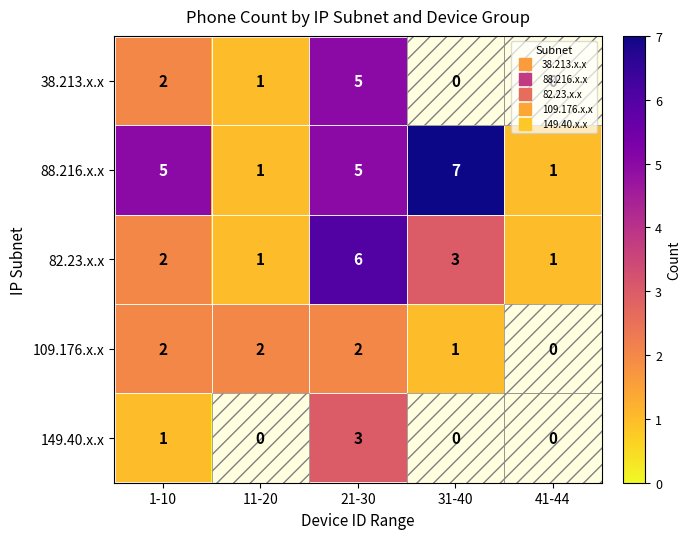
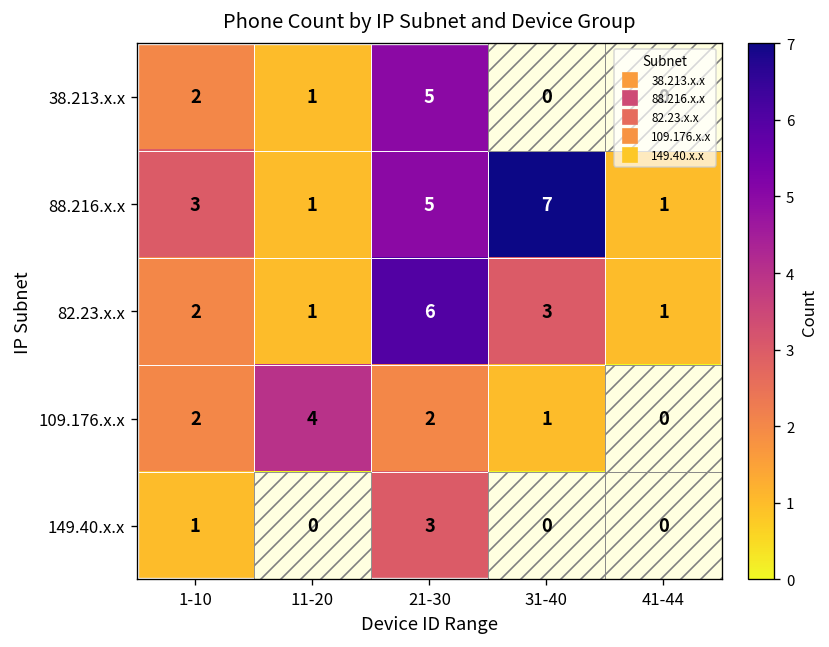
  {
    "38.213.x.x": {
      "1-10": 2,
      "11-20": 1,
      "21-30": 5
    },
    "88.216.x.x": {
-     "1-10": 5,
+     "1-10": 3,
      "11-20": 1,
      "21-30": 5,
      "31-40": 7,
      "41-44": 1
    },
    "82.23.x.x": {
      "1-10": 2,
      "11-20": 1,
      "21-30": 6,
      "31-40": 3,
      "41-44": 1
    },
    "109.176.x.x": {
      "1-10": 2,
-     "11-20": 2,
+     "11-20": 4,
      "21-30": 2,
      "31-40": 1
    },
    "149.40.x.x": {
      "1-10": 1,
      "21-30": 3
    }
  }
